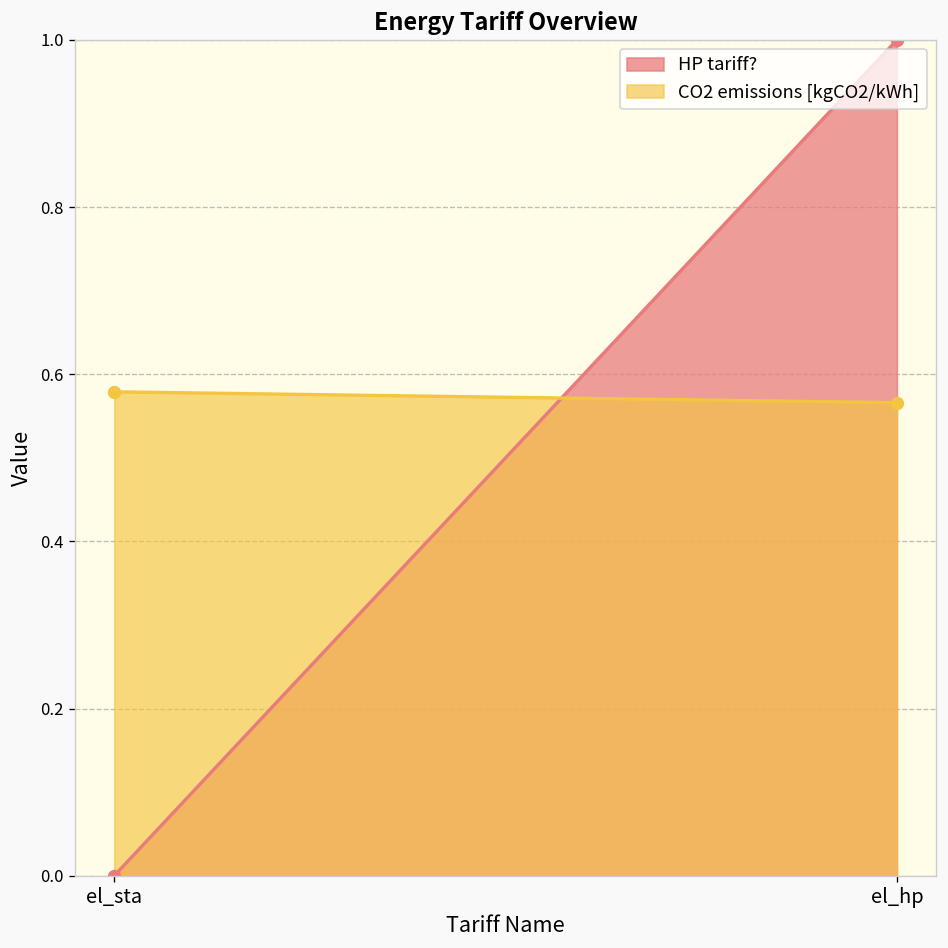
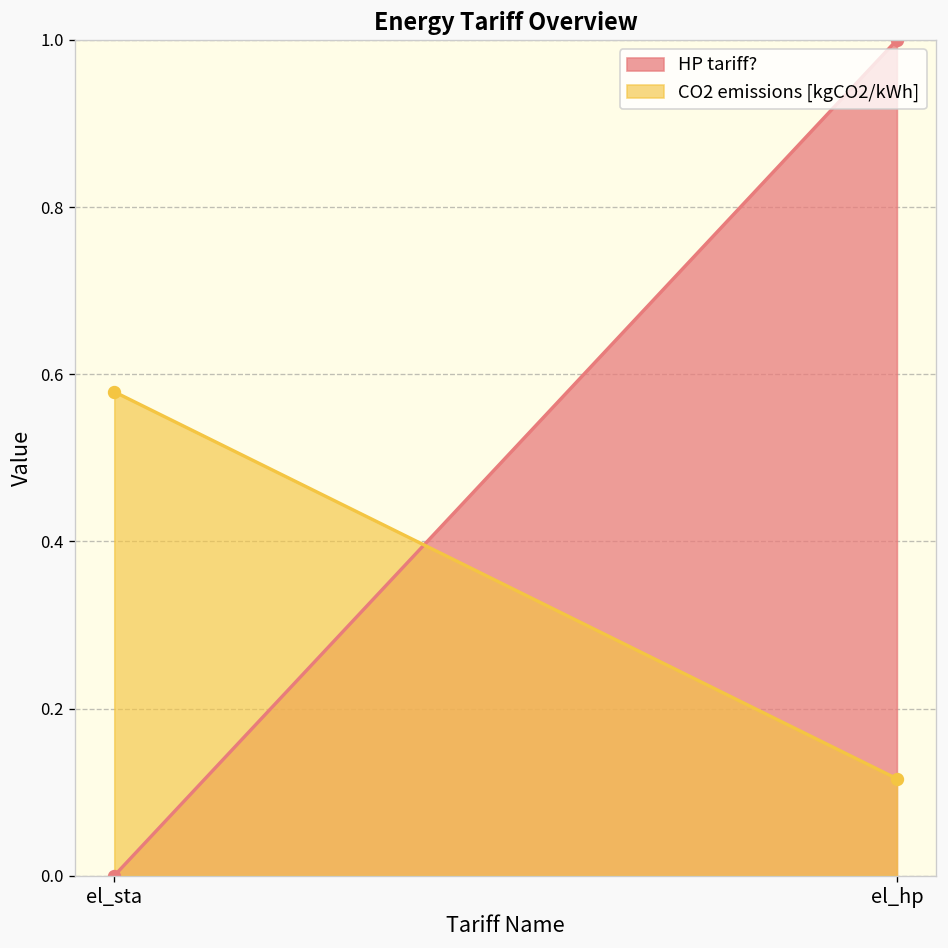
  {
    "HP tariff?": {
      "el_sta": 0.00,
      "el_hp": 1.00
    },
    "CO2 emissions [kgCO2/kWh]": {
      "el_sta": 0.58,
-     "el_hp": 0.57
+     "el_hp": 0.12
    }
  }
